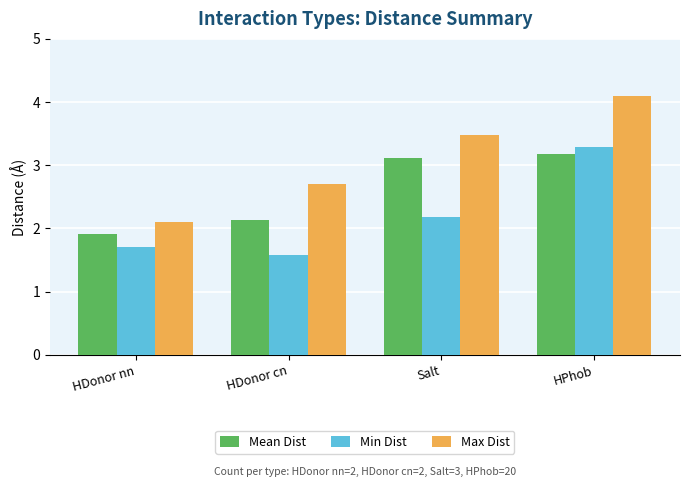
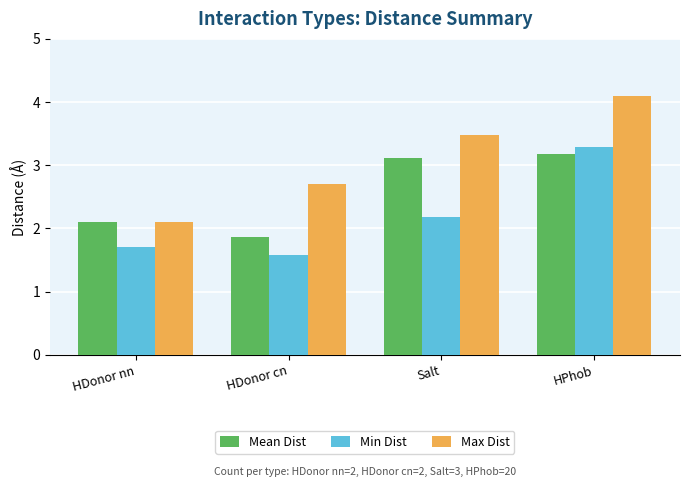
  {
    "Mean Dist": {
-     "HDonor nn": 1.9,
-     "HDonor cn": 2.1,
+     "HDonor nn": 2.1,
+     "HDonor cn": 1.9,
      "Salt": 3.1,
      "HPhob": 3.2
    },
    "Min Dist": {
      "HDonor nn": 1.7,
      "HDonor cn": 1.6,
      "Salt": 2.2,
      "HPhob": 3.3
    },
    "Max Dist": {
      "HDonor nn": 2.1,
      "HDonor cn": 2.7,
      "Salt": 3.5,
      "HPhob": 4.1
    }
  }
